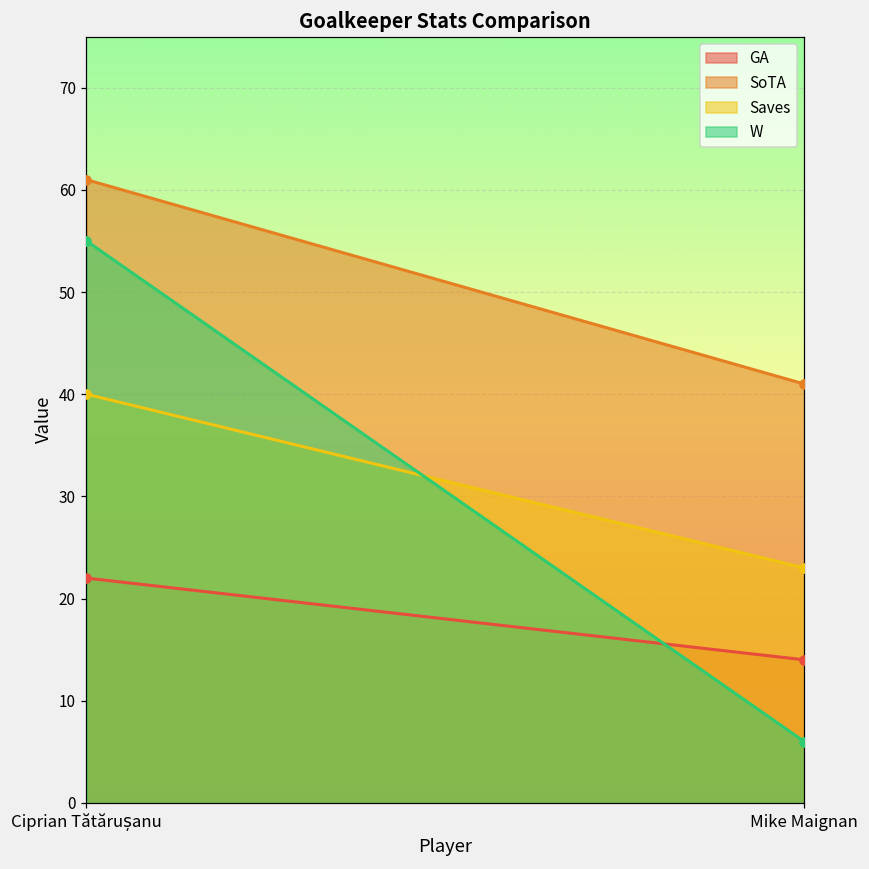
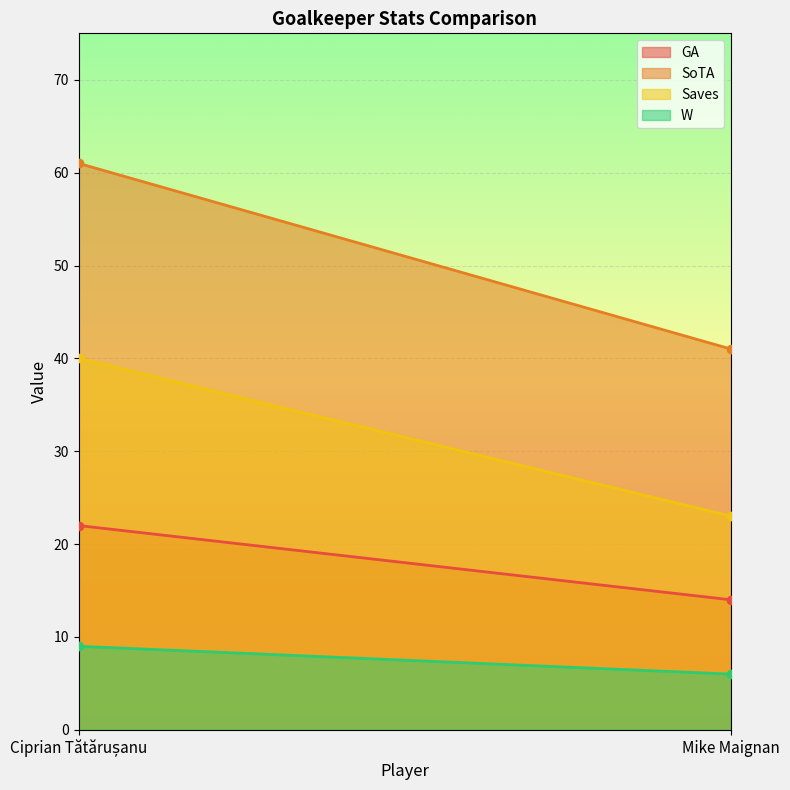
  {
    "Saves": {
      "Ciprian Tătărușanu": 40,
      "Mike Maignan": 23
    },
    "W": {
-     "Ciprian Tătărușanu": 55,
+     "Ciprian Tătărușanu": 9,
      "Mike Maignan": 6
    }
  }
